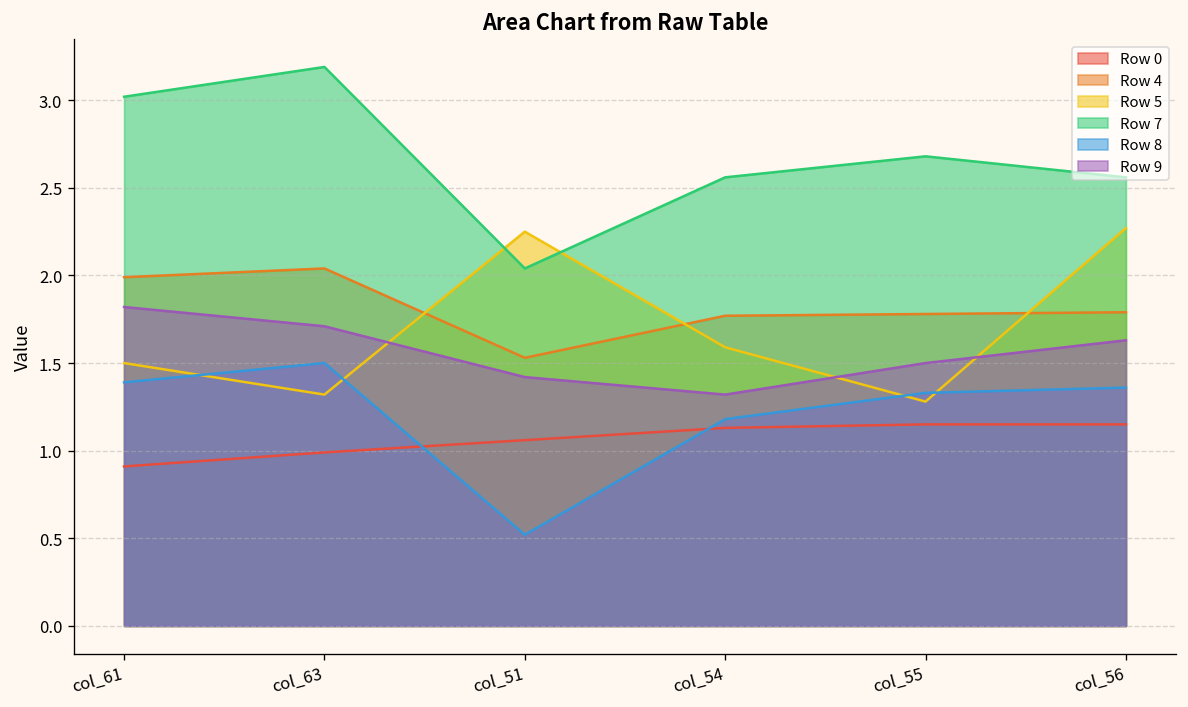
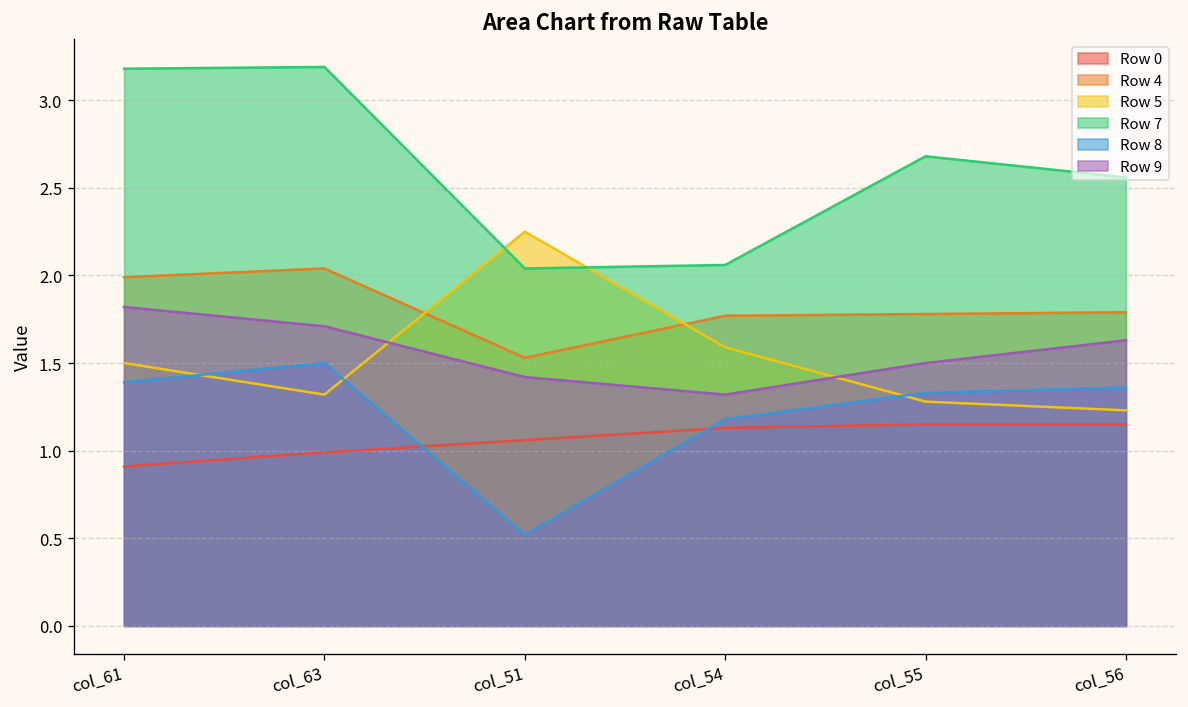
  {
    "Row 5": {
      "col_61": 1.50,
      "col_63": 1.32,
      "col_51": 2.25,
      "col_54": 1.59,
      "col_55": 1.28,
-     "col_56": 2.27
+     "col_56": 1.23
    },
    "Row 7": {
-     "col_61": 3.02,
+     "col_61": 3.18,
      "col_63": 3.19,
      "col_51": 2.04,
-     "col_54": 2.56,
+     "col_54": 2.06,
      "col_55": 2.68
    },
    "Row 8": {
      "col_61": 1.39,
      "col_63": 1.50,
      "col_51": 0.52,
      "col_54": 1.18,
      "col_55": 1.33,
      "col_56": 1.36
    },
    "Row 9": {
      "col_61": 1.82,
      "col_63": 1.71,
      "col_51": 1.42,
      "col_54": 1.32,
      "col_55": 1.50,
      "col_56": 1.63
    }
  }
